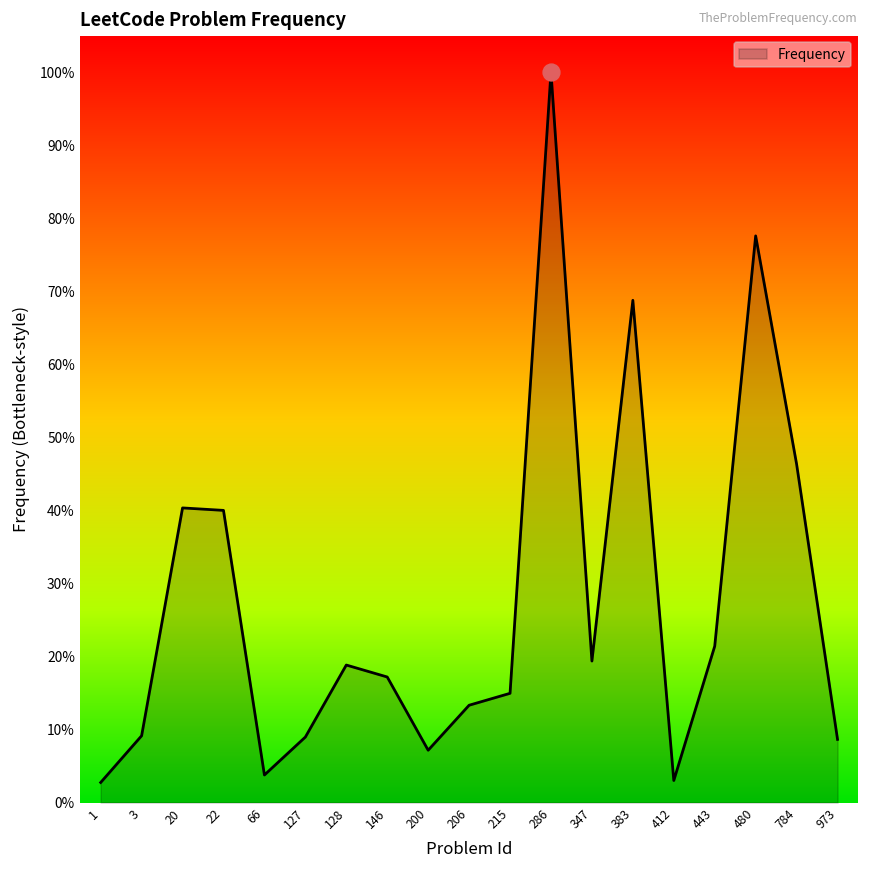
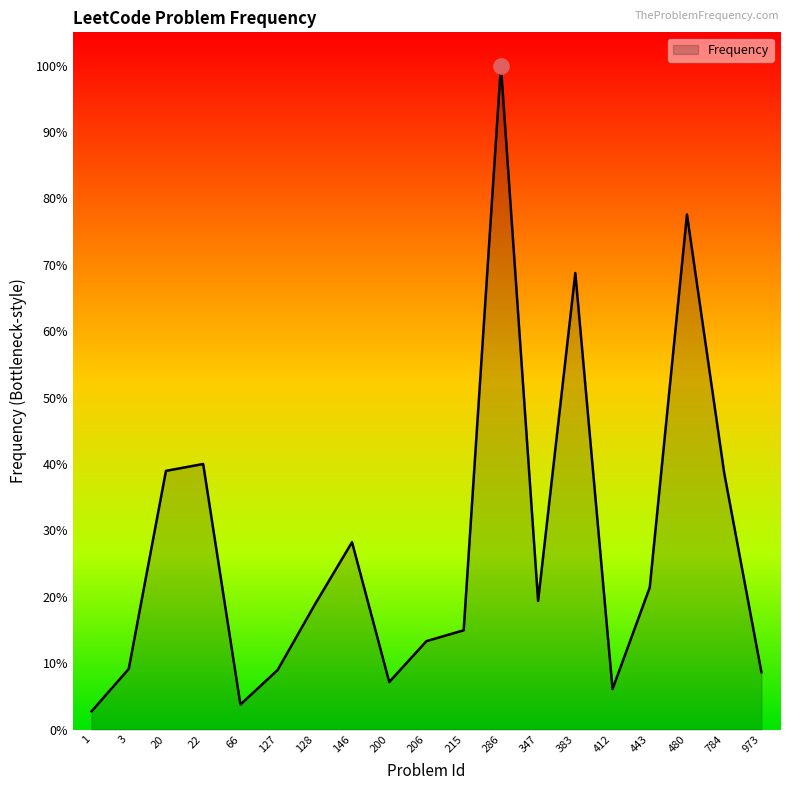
  {
    "Frequency": {
      "1": "3%",
      "3": "9%",
-     "20": "40%",
+     "20": "39%",
      "22": "40%",
      "66": "4%",
      "127": "9%",
      "128": "19%",
-     "146": "17%",
+     "146": "28%",
      "200": "7%",
      "206": "13%",
      "215": "15%",
      "347": "19%",
      "383": "69%",
-     "412": "3%",
+     "412": "6%",
      "443": "21%",
      "480": "78%",
-     "784": "46%",
+     "784": "39%",
      "973": "9%"
    }
  }
